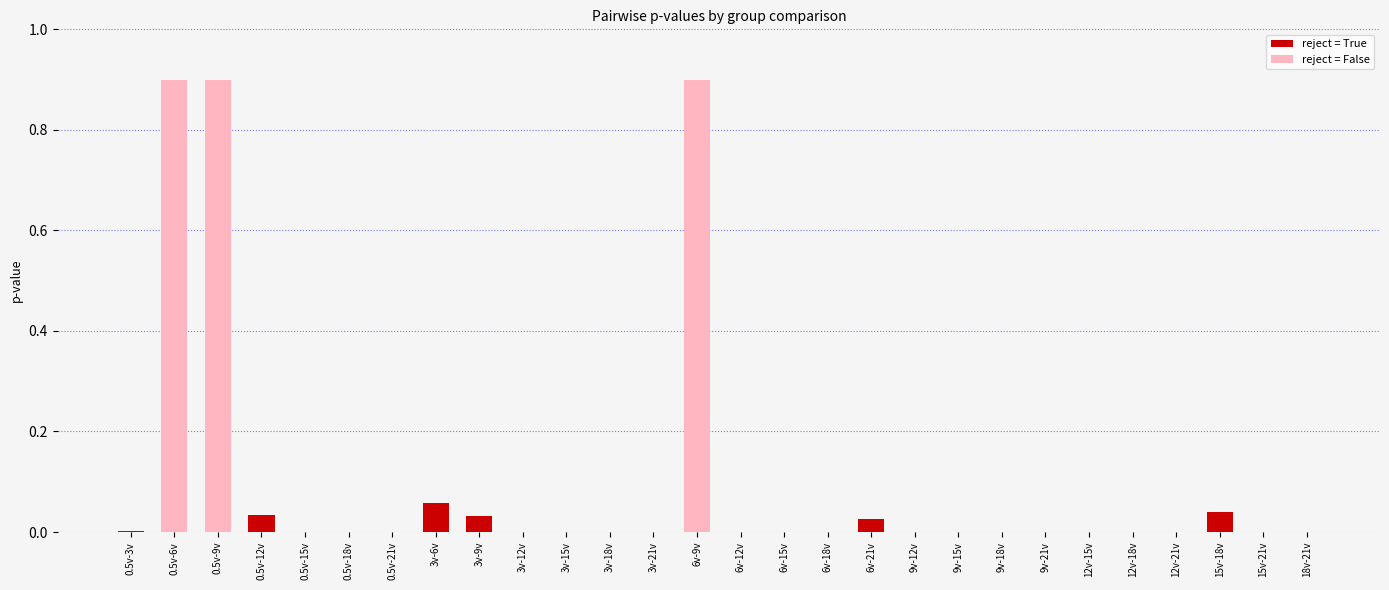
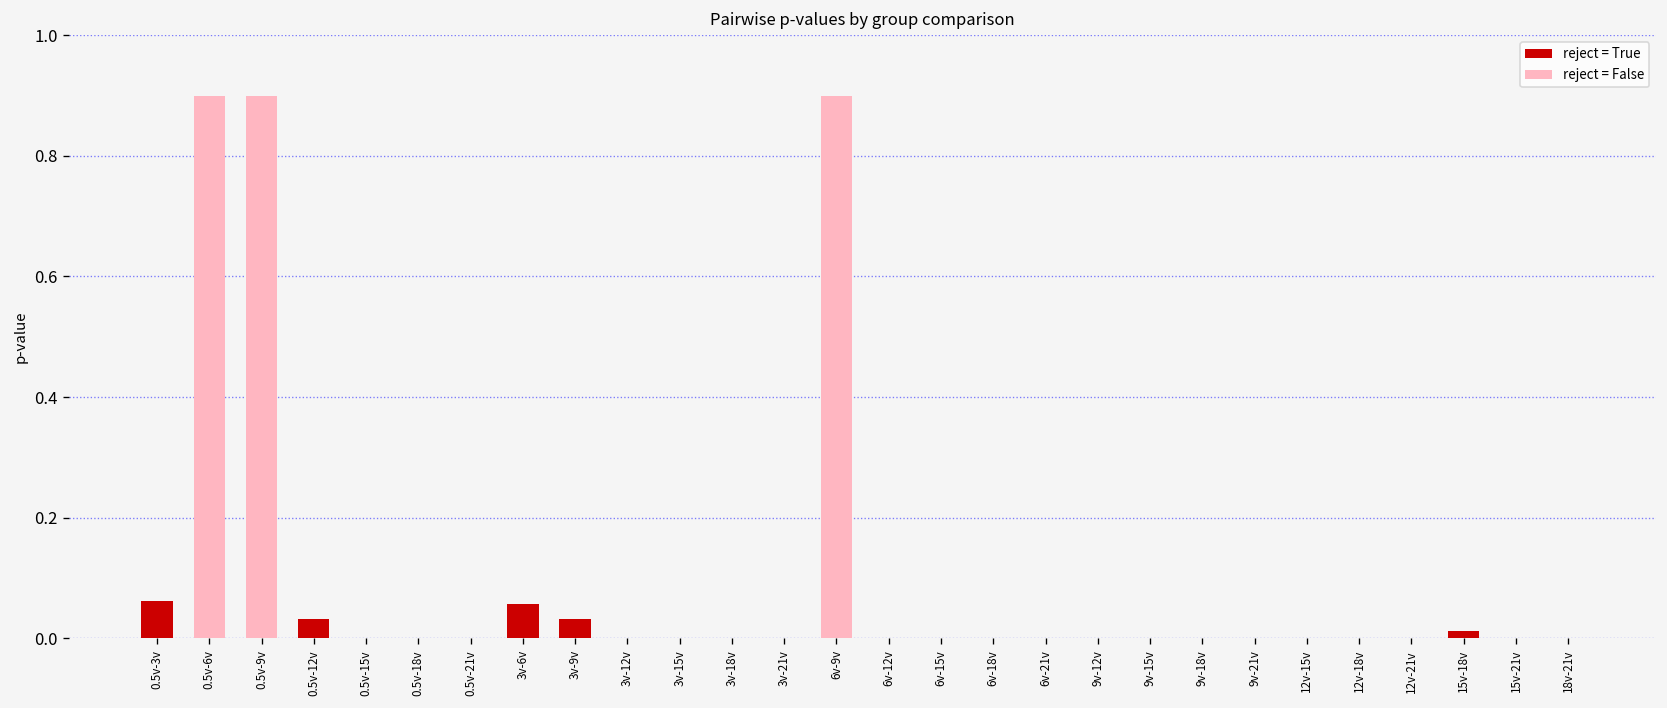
  {
    "reject = True": {
-     "0.5v-3v": 0.00,
+     "0.5v-3v": 0.06,
      "0.5v-12v": 0.03,
      "3v-6v": 0.06,
      "3v-9v": 0.03,
-     "6v-21v": 0.03,
-     "15v-18v": 0.04
+     "6v-21v": 0.00,
+     "15v-18v": 0.01
    },
    "reject = False": {
      "0.5v-6v": 0.90,
      "0.5v-9v": 0.90,
      "6v-9v": 0.90
    }
  }
